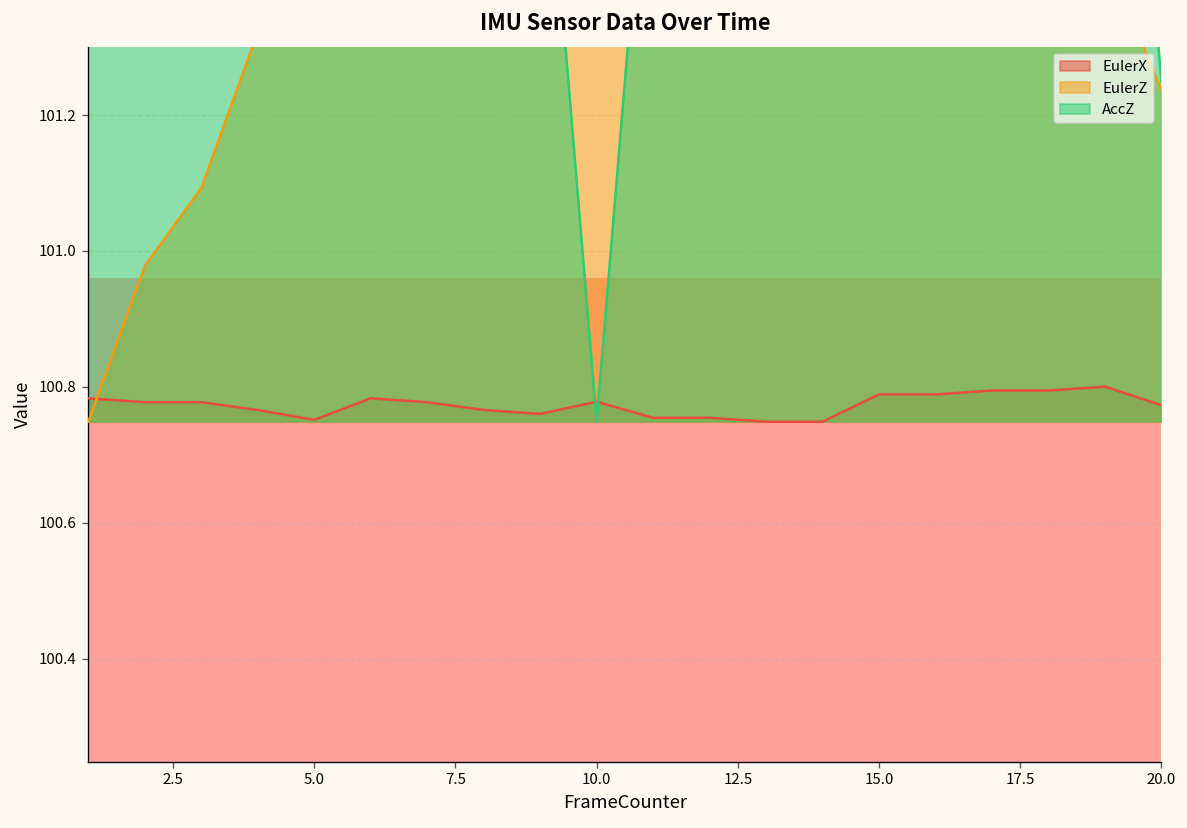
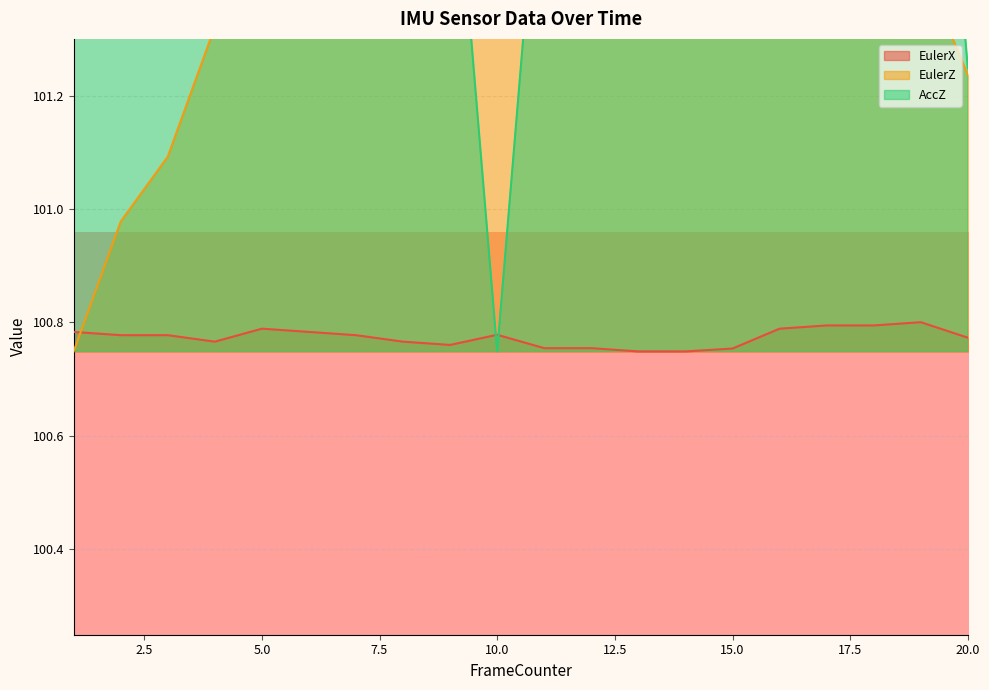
  {
    "EulerX": {
-     "5.0": 100.75,
+     "5.0": 100.79,
      "10.0": 100.78,
-     "15.0": 100.79,
+     "15.0": 100.75,
      "20.0": 100.77
    },
    "EulerZ": {
      "20.0": 101.24
    },
    "AccZ": {
      "10.0": 100.75,
      "20.0": 101.25
    }
  }
